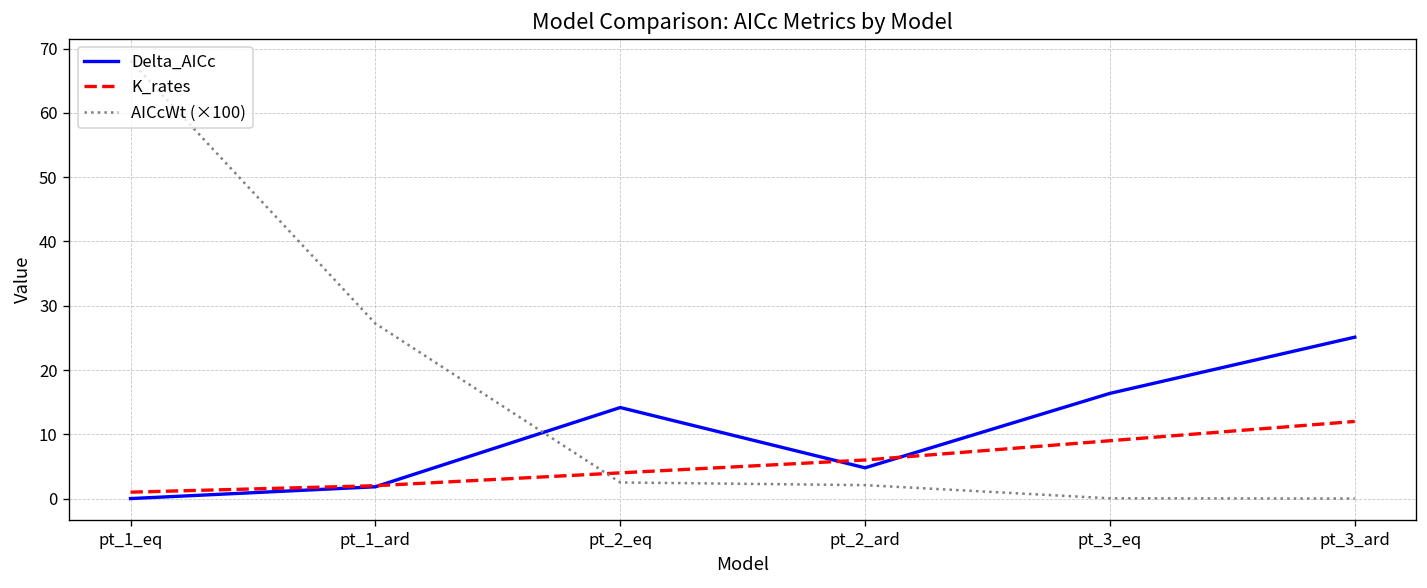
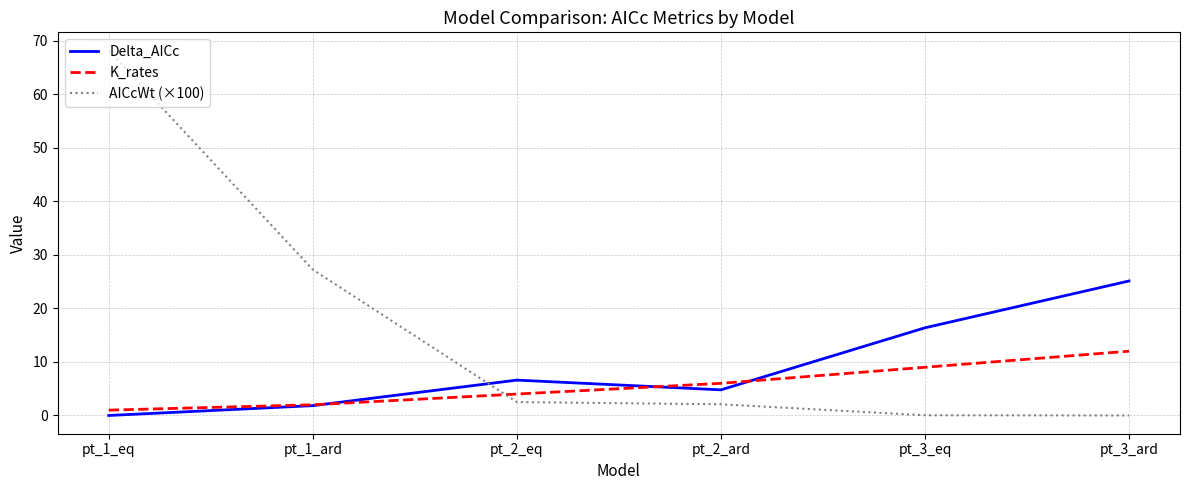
  {
    "Delta_AICc": {
      "pt_1_eq": 0,
-     "pt_2_eq": 14,
+     "pt_2_eq": 7,
      "pt_2_ard": 5,
      "pt_3_eq": 16,
      "pt_3_ard": 25
    },
    "K_rates": {
      "pt_1_eq": 1,
      "pt_2_eq": 4,
      "pt_2_ard": 6,
      "pt_3_eq": 9,
      "pt_3_ard": 12
    },
    "AICcWt (×100)": {
      "pt_1_ard": 27,
      "pt_2_eq": 3,
      "pt_2_ard": 2,
      "pt_3_eq": 0,
      "pt_3_ard": 0
    }
  }
